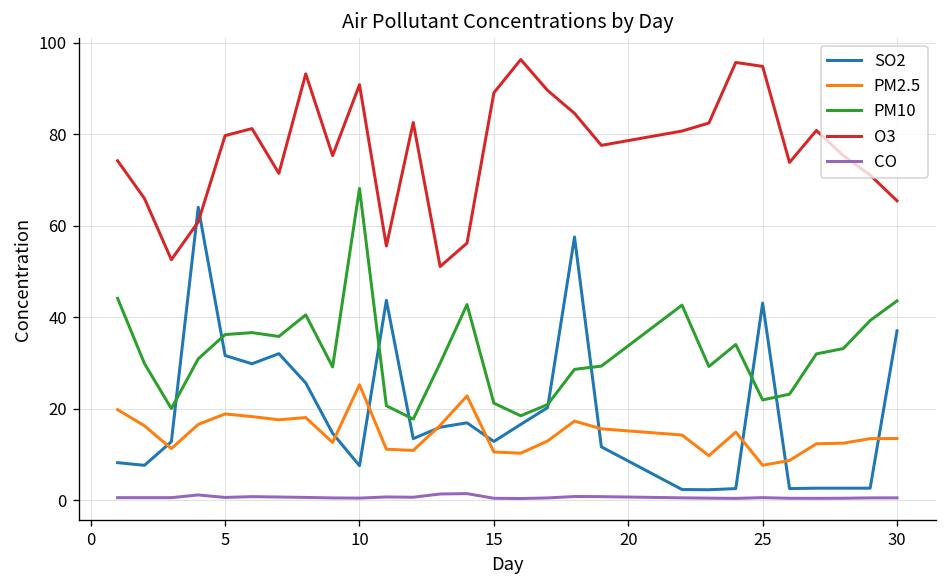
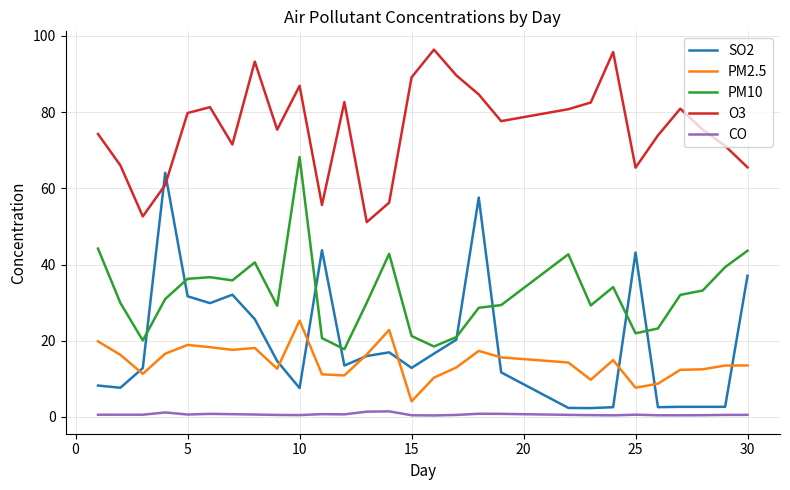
  {
    "SO2": {
      "5": 32,
      "10": 8,
      "15": 13,
      "25": 43,
      "30": 37
    },
    "PM2.5": {
      "5": 19,
      "10": 25,
-     "15": 11,
+     "15": 4,
      "25": 8,
      "30": 14
    },
    "PM10": {
      "5": 36,
      "10": 68,
      "15": 21,
      "25": 22,
      "30": 44
    },
    "O3": {
      "5": 80,
-     "10": 91,
+     "10": 87,
      "15": 89,
-     "25": 95,
+     "25": 65,
      "30": 66
    },
    "CO": {
      "5": 1,
      "10": 1,
      "15": 0,
      "25": 1,
      "30": 1
    }
  }
